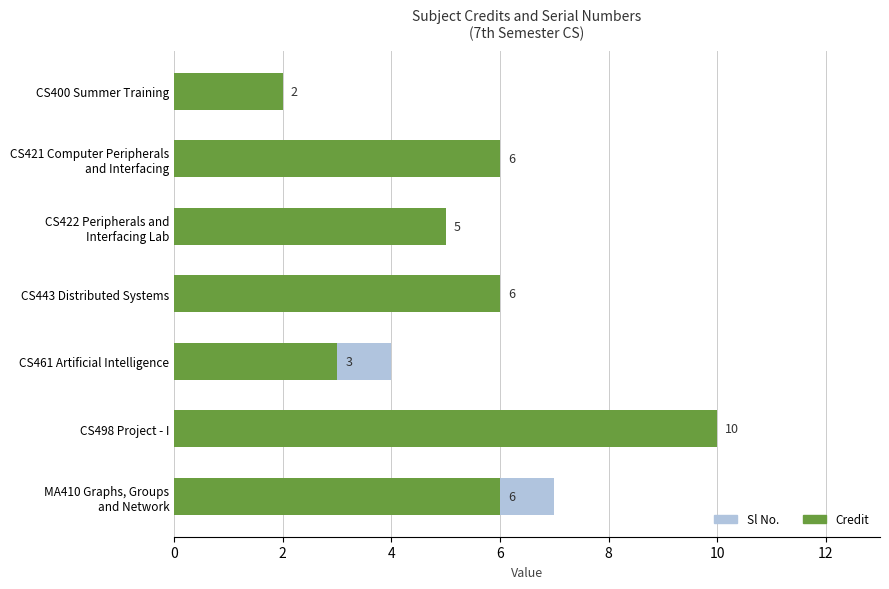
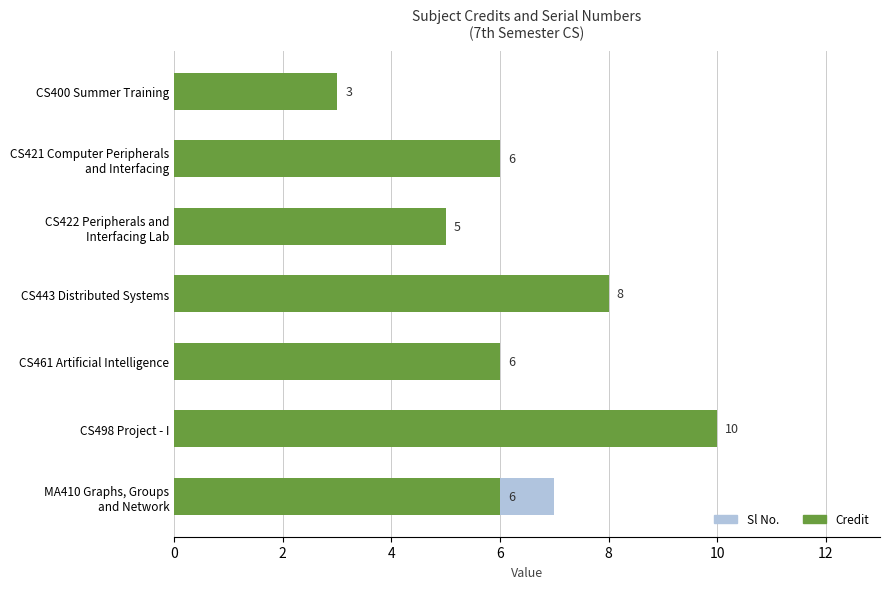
  {
    "Credit": {
-     "CS400 Summer Training": 2,
+     "CS400 Summer Training": 3,
      "CS421 Computer Peripherals and Interfacing": 6,
      "CS422 Peripherals and Interfacing Lab": 5,
-     "CS443 Distributed Systems": 6,
-     "CS461 Artificial Intelligence": 3,
+     "CS443 Distributed Systems": 8,
+     "CS461 Artificial Intelligence": 6,
      "CS498 Project - I": 10
    }
  }
